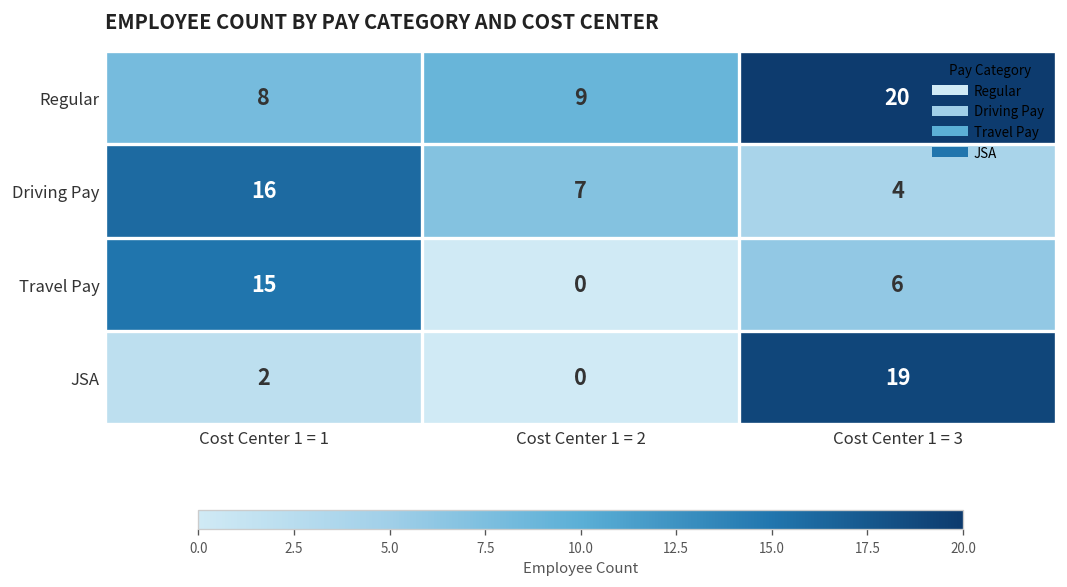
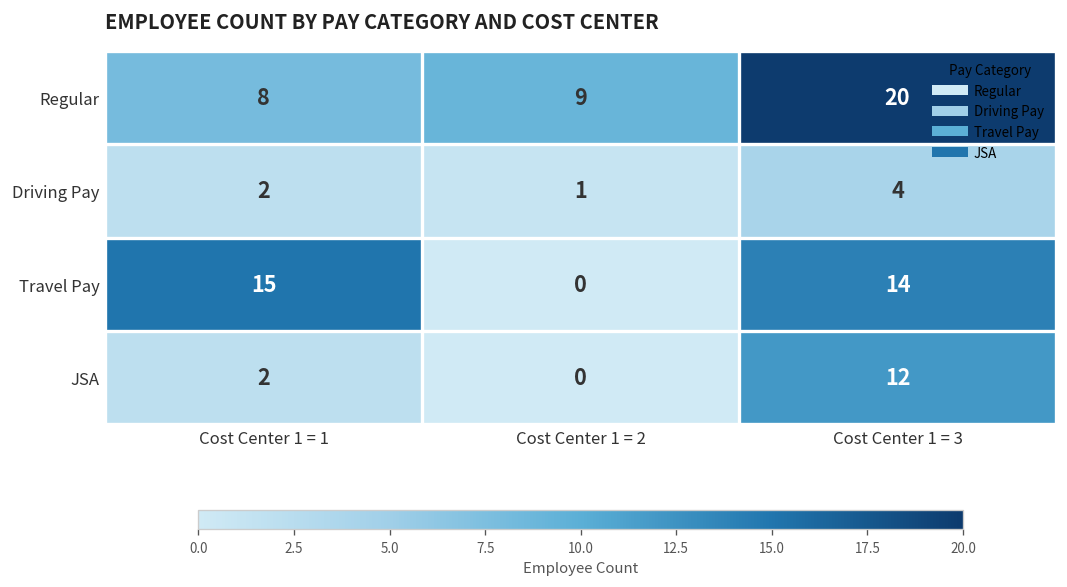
  {
    "Regular": {
      "Cost Center 1 = 1": 8,
      "Cost Center 1 = 2": 9,
      "Cost Center 1 = 3": 20
    },
    "Driving Pay": {
-     "Cost Center 1 = 1": 16,
-     "Cost Center 1 = 2": 7,
+     "Cost Center 1 = 1": 2,
+     "Cost Center 1 = 2": 1,
      "Cost Center 1 = 3": 4
    },
    "Travel Pay": {
      "Cost Center 1 = 1": 15,
      "Cost Center 1 = 2": 0,
-     "Cost Center 1 = 3": 6
+     "Cost Center 1 = 3": 14
    },
    "JSA": {
      "Cost Center 1 = 1": 2,
      "Cost Center 1 = 2": 0,
-     "Cost Center 1 = 3": 19
+     "Cost Center 1 = 3": 12
    }
  }
